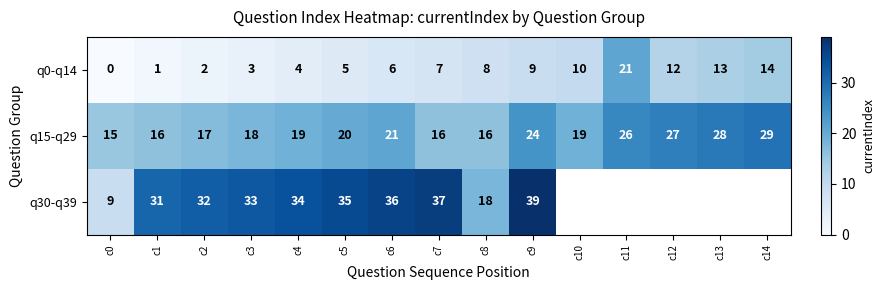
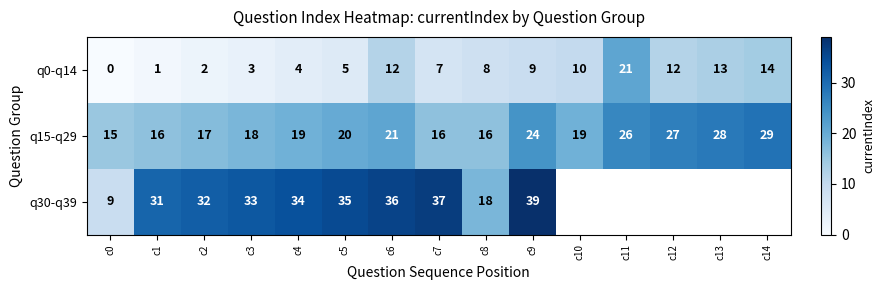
  {
    "q0-q14": {
      "c0": 0,
      "c1": 1,
      "c2": 2,
      "c3": 3,
      "c4": 4,
      "c5": 5,
-     "c6": 6,
+     "c6": 12,
      "c7": 7,
      "c8": 8,
      "c9": 9,
      "c10": 10,
      "c11": 21,
      "c12": 12,
      "c13": 13,
      "c14": 14
    },
    "q15-q29": {
      "c0": 15,
      "c1": 16,
      "c2": 17,
      "c3": 18,
      "c4": 19,
      "c5": 20,
      "c6": 21,
      "c7": 16,
      "c8": 16,
      "c9": 24,
      "c10": 19,
      "c11": 26,
      "c12": 27,
      "c13": 28,
      "c14": 29
    },
    "q30-q39": {
      "c0": 9,
      "c1": 31,
      "c2": 32,
      "c3": 33,
      "c4": 34,
      "c5": 35,
      "c6": 36,
      "c7": 37,
      "c8": 18,
      "c9": 39
    }
  }
